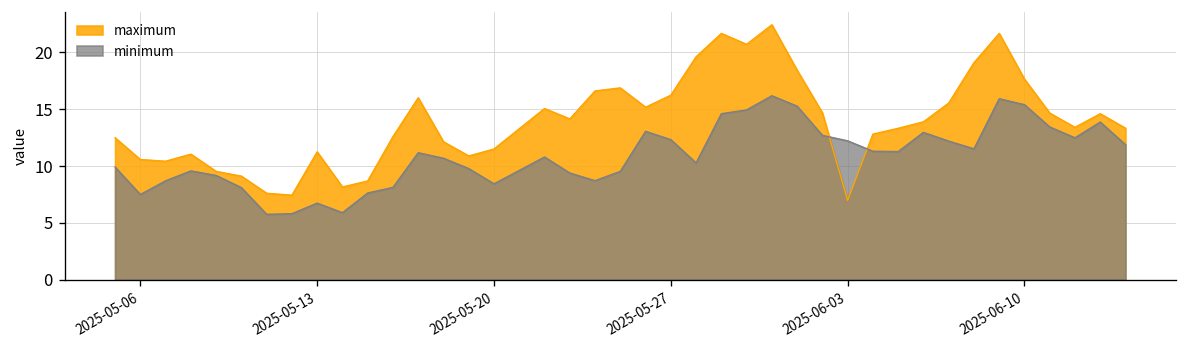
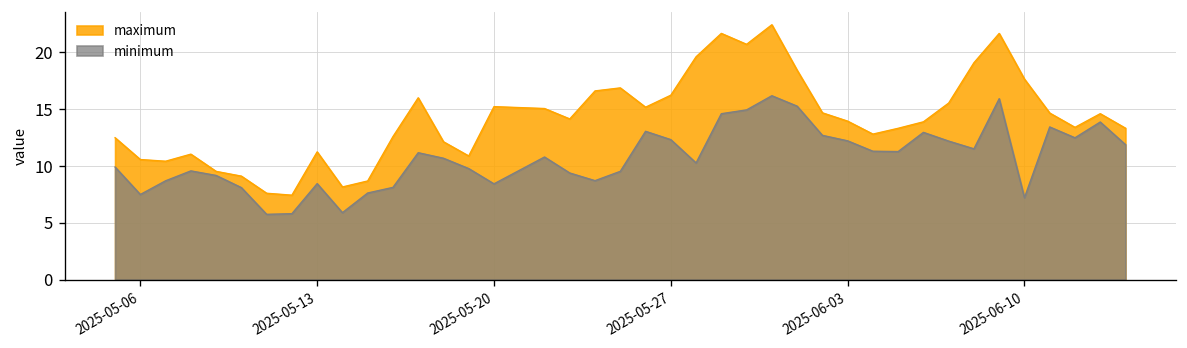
  {
    "maximum": {
      "2025-05-06": 11,
      "2025-05-13": 11,
-     "2025-05-20": 11,
+     "2025-05-20": 15,
      "2025-05-27": 16,
-     "2025-06-03": 7,
+     "2025-06-03": 14,
      "2025-06-10": 18
    },
    "minimum": {
      "2025-05-06": 7,
-     "2025-05-13": 7,
+     "2025-05-13": 8,
      "2025-05-20": 8,
      "2025-05-27": 12,
      "2025-06-03": 12,
-     "2025-06-10": 15
+     "2025-06-10": 7
    }
  }
